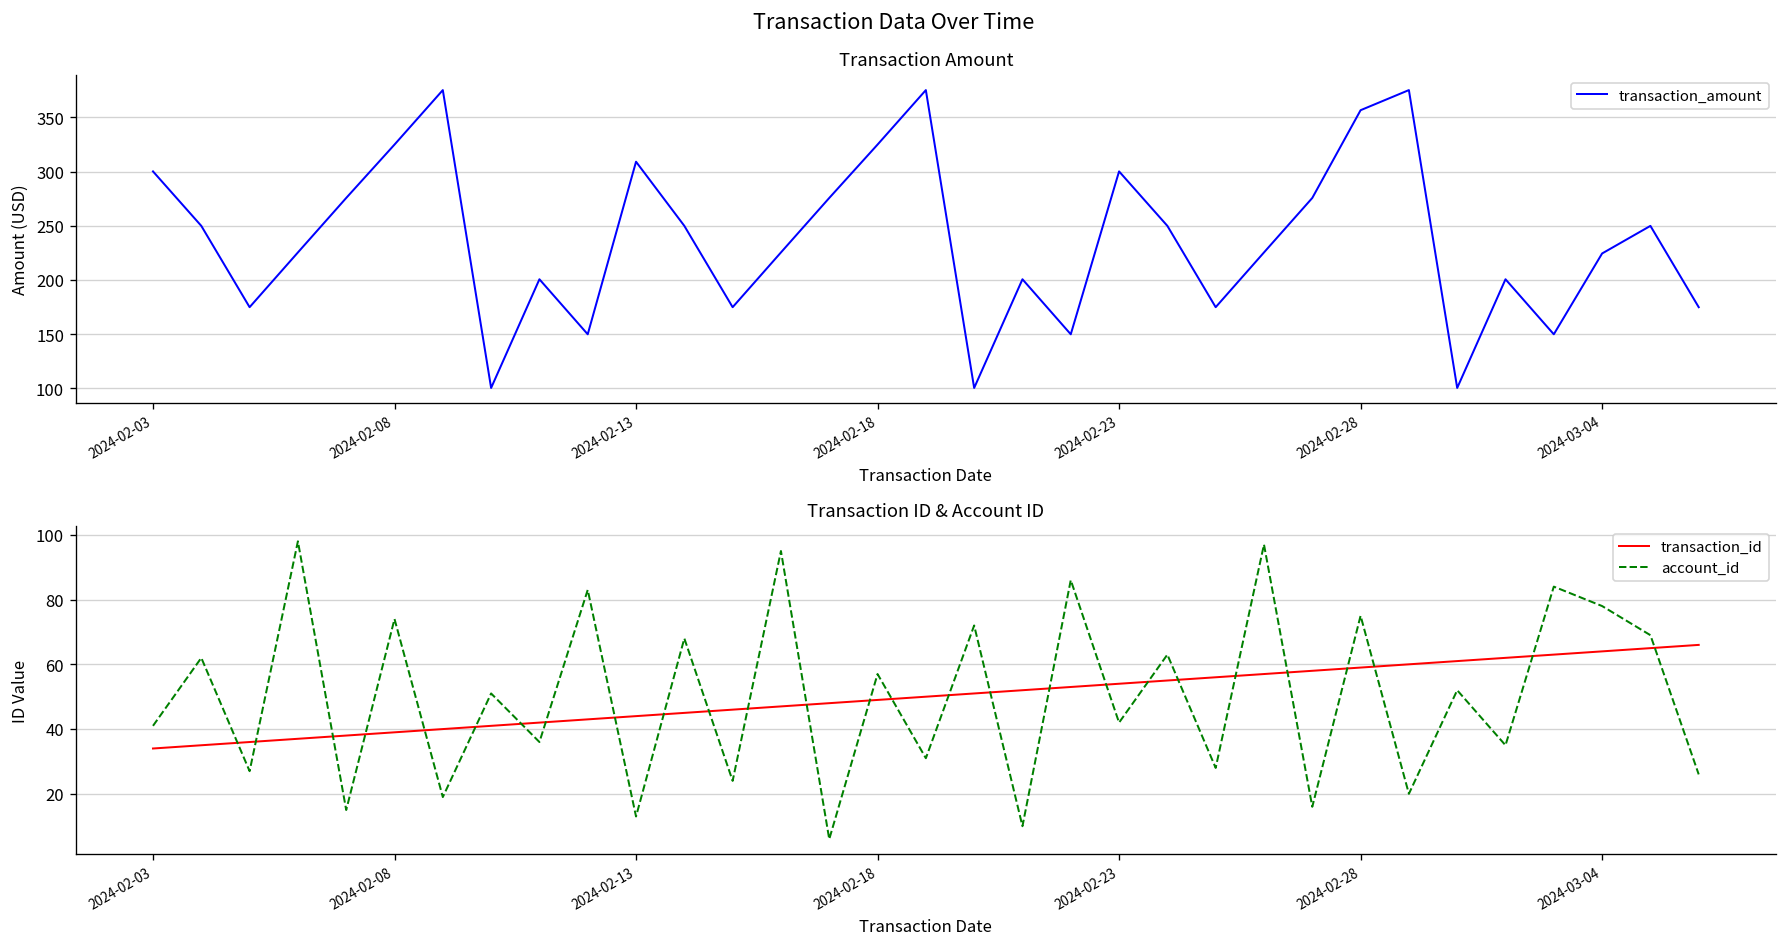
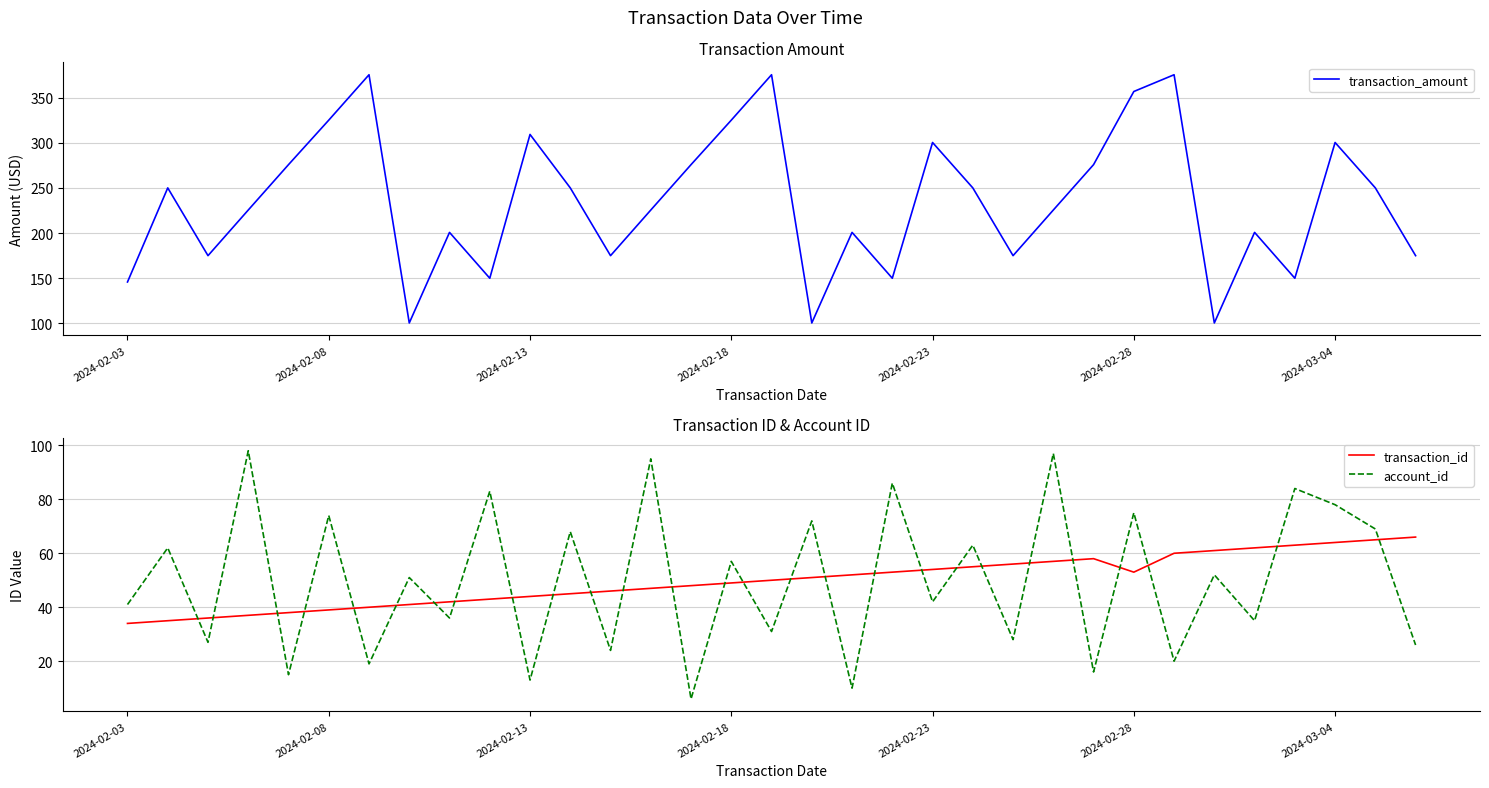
  {
    "Transaction Amount": {
-     "2024-02-03": 300,
+     "2024-02-03": 150,
      "2024-02-08": 330,
      "2024-02-13": 310,
      "2024-02-18": 330,
      "2024-02-23": 300,
      "2024-02-28": 360,
-     "2024-03-04": 220
+     "2024-03-04": 300
    },
    "Transaction ID & Account ID": {
      "transaction_id": {
        "2024-02-03": 34,
        "2024-02-08": 39,
        "2024-02-13": 44,
        "2024-02-18": 49,
        "2024-02-23": 54,
-       "2024-02-28": 59,
+       "2024-02-28": 53,
        "2024-03-04": 64
      },
      "account_id": {
        "2024-02-03": 41,
        "2024-02-08": 74,
        "2024-02-13": 13,
        "2024-02-18": 57,
        "2024-02-23": 42,
        "2024-02-28": 75,
        "2024-03-04": 78
      }
    }
  }
